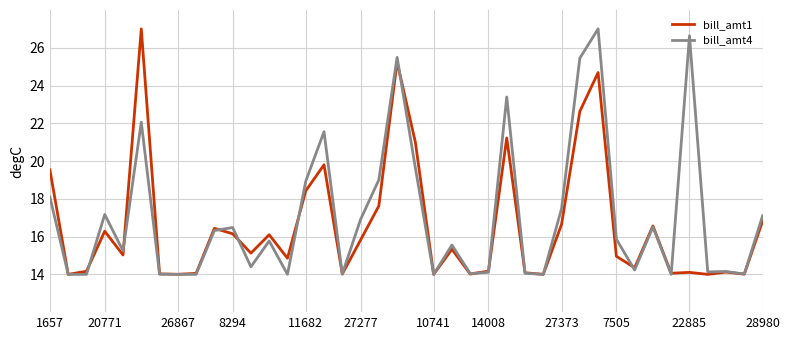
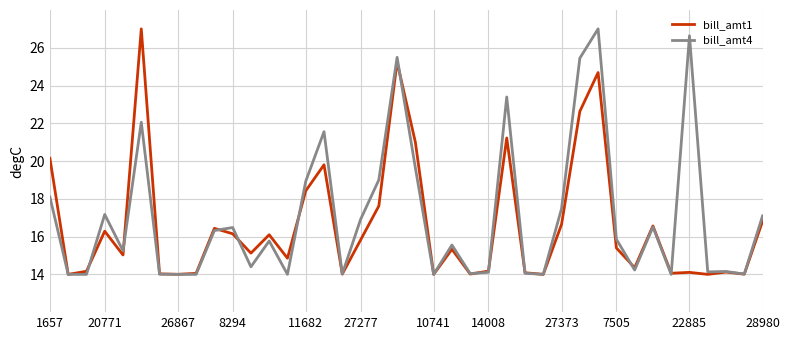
  {
    "bill_amt1": {
-     "1657": 19.5,
+     "1657": 20.1,
      "20771": 16.3,
      "8294": 16.2,
      "11682": 18.4,
      "27277": 15.8,
      "27373": 16.6,
-     "7505": 15.0,
+     "7505": 15.4,
      "22885": 14.1,
      "28980": 16.8
    },
    "bill_amt4": {
      "1657": 18.1,
      "20771": 17.2,
      "8294": 16.5,
      "11682": 18.9,
      "27277": 16.9,
      "27373": 17.5,
      "7505": 15.9,
      "22885": 26.6,
      "28980": 17.1
    }
  }
